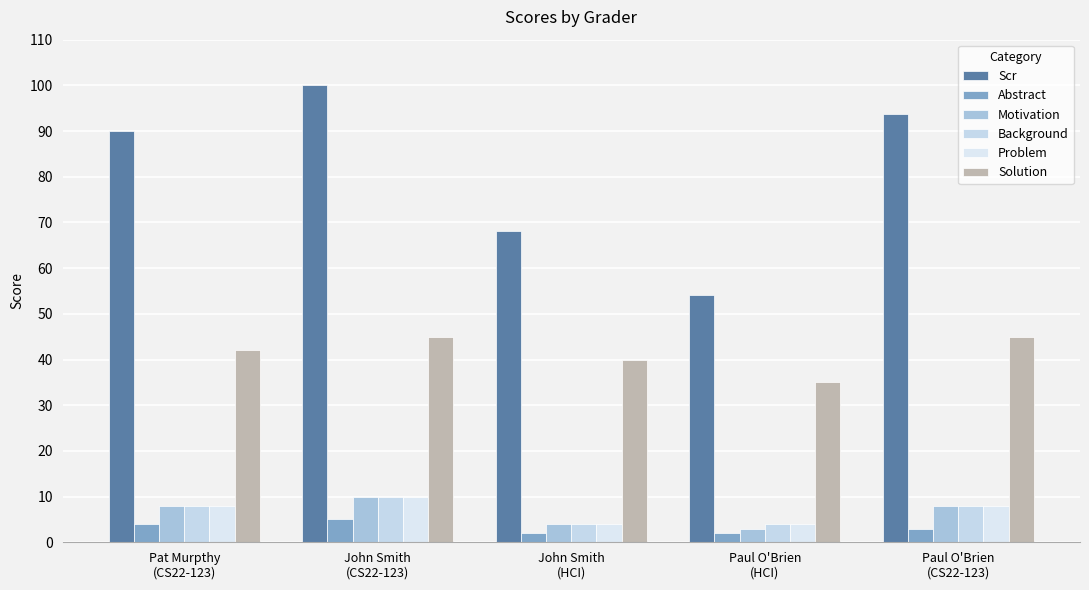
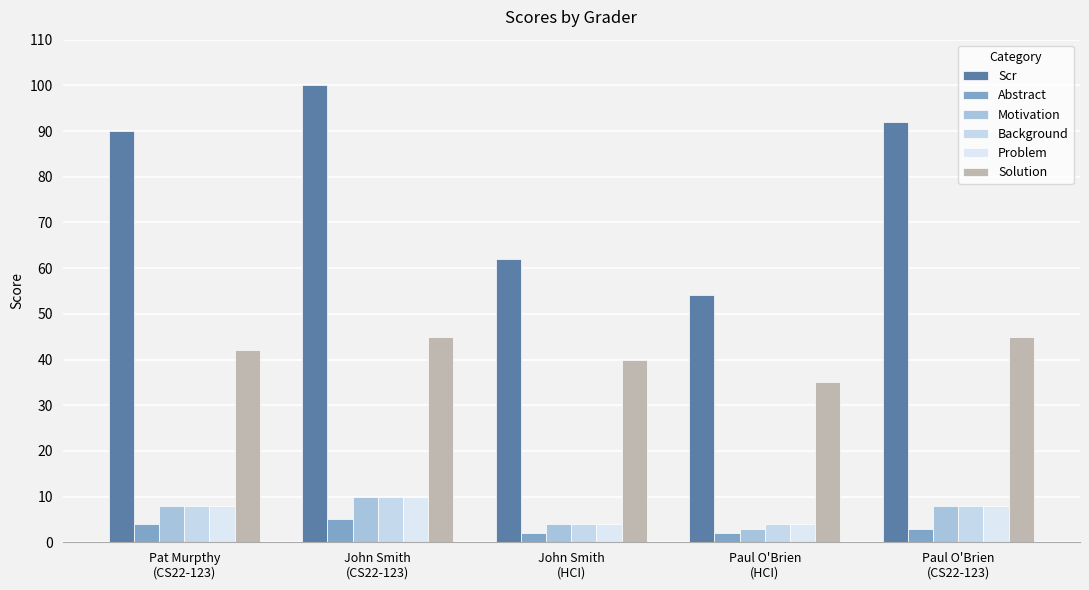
  {
    "Scr": {
      "Pat Murpthy (CS22-123)": 90,
      "John Smith (CS22-123)": 100,
-     "John Smith (HCI)": 68,
+     "John Smith (HCI)": 62,
      "Paul O'Brien (HCI)": 54,
-     "Paul O'Brien (CS22-123)": 94
+     "Paul O'Brien (CS22-123)": 92
    }
  }
